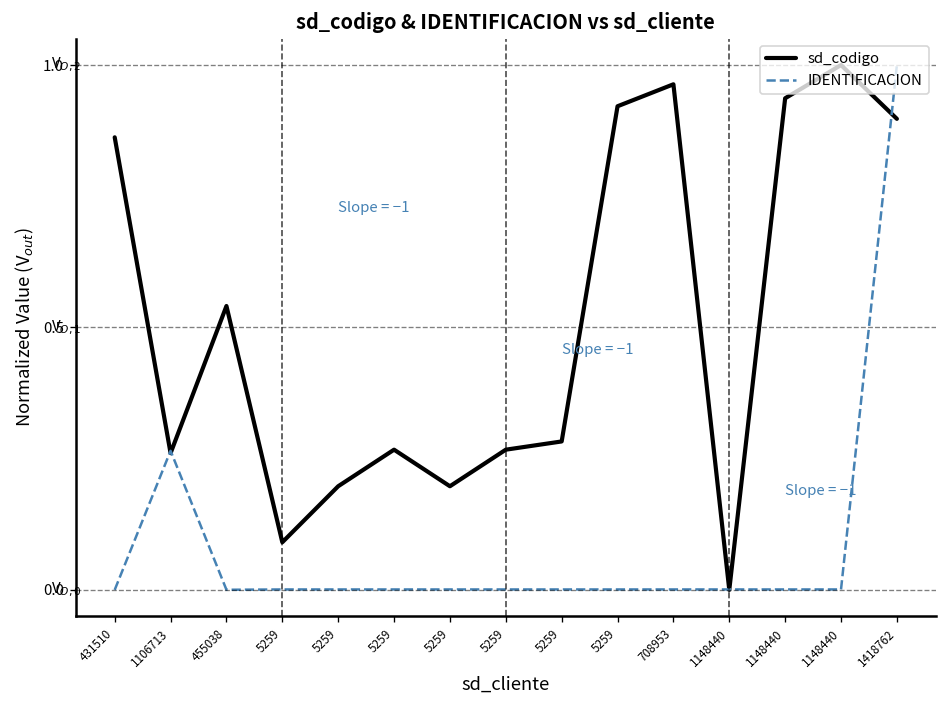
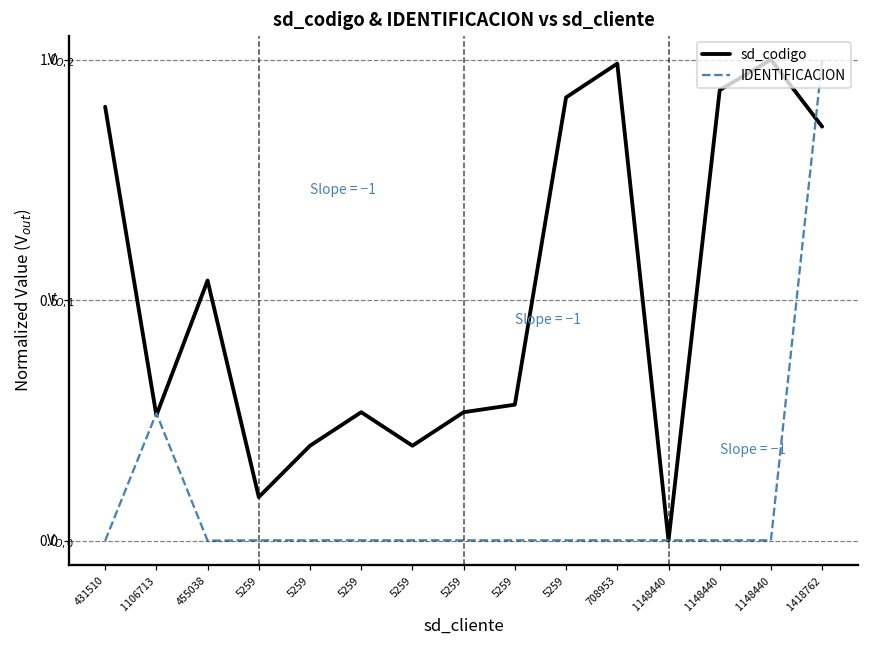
  {
    "sd_codigo": {
-     "431510": 0.86,
+     "431510": 0.90,
      "455038": 0.54,
-     "708953": 0.96,
-     "1418762": 0.90
+     "708953": 0.99,
+     "1418762": 0.86
    },
    "IDENTIFICACION": {
      "431510": 0.00,
      "455038": 0.00,
      "708953": 0.00
    }
  }
